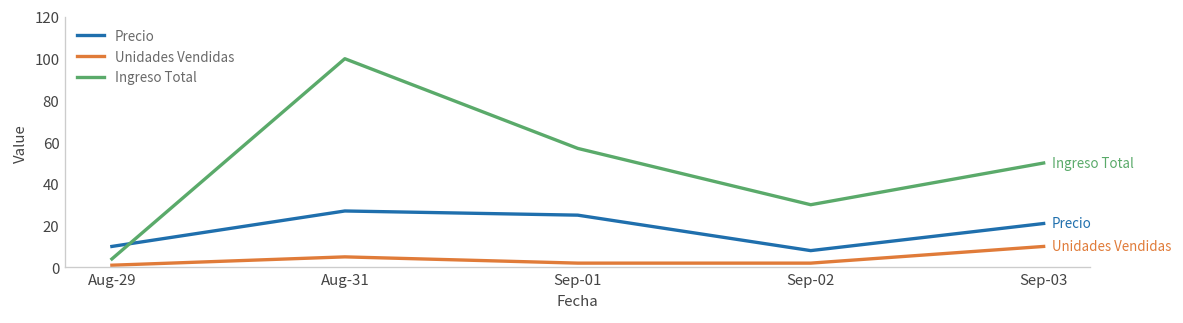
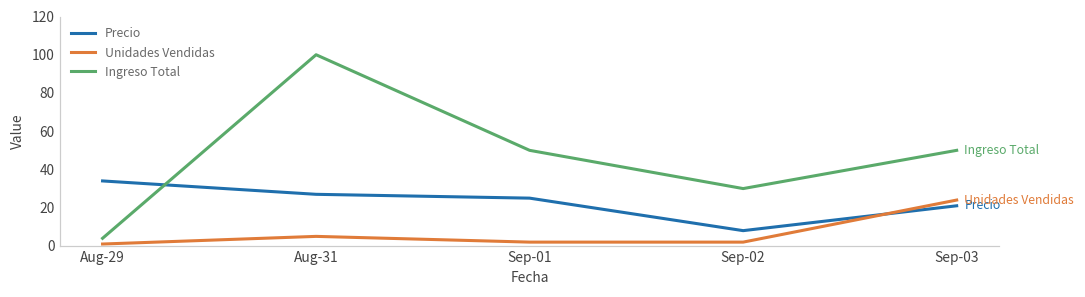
  {
    "Precio": {
-     "Aug-29": 10,
+     "Aug-29": 34,
      "Aug-31": 27,
      "Sep-01": 25,
      "Sep-02": 8,
      "Sep-03": 21
    },
    "Unidades Vendidas": {
      "Aug-29": 1,
      "Aug-31": 5,
      "Sep-01": 2,
      "Sep-02": 2,
-     "Sep-03": 10
+     "Sep-03": 24
    },
    "Ingreso Total": {
      "Aug-29": 4,
      "Aug-31": 100,
-     "Sep-01": 57,
+     "Sep-01": 50,
      "Sep-02": 30,
      "Sep-03": 50
    }
  }
